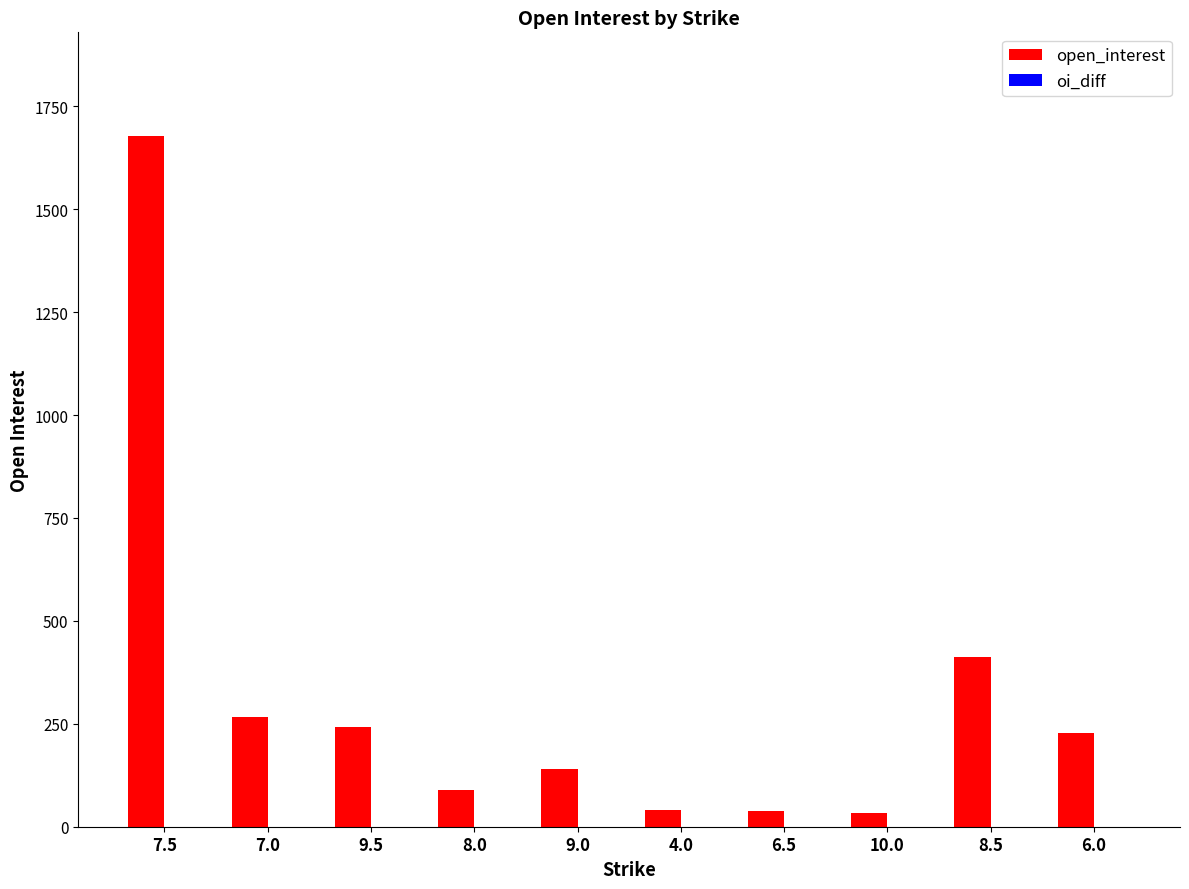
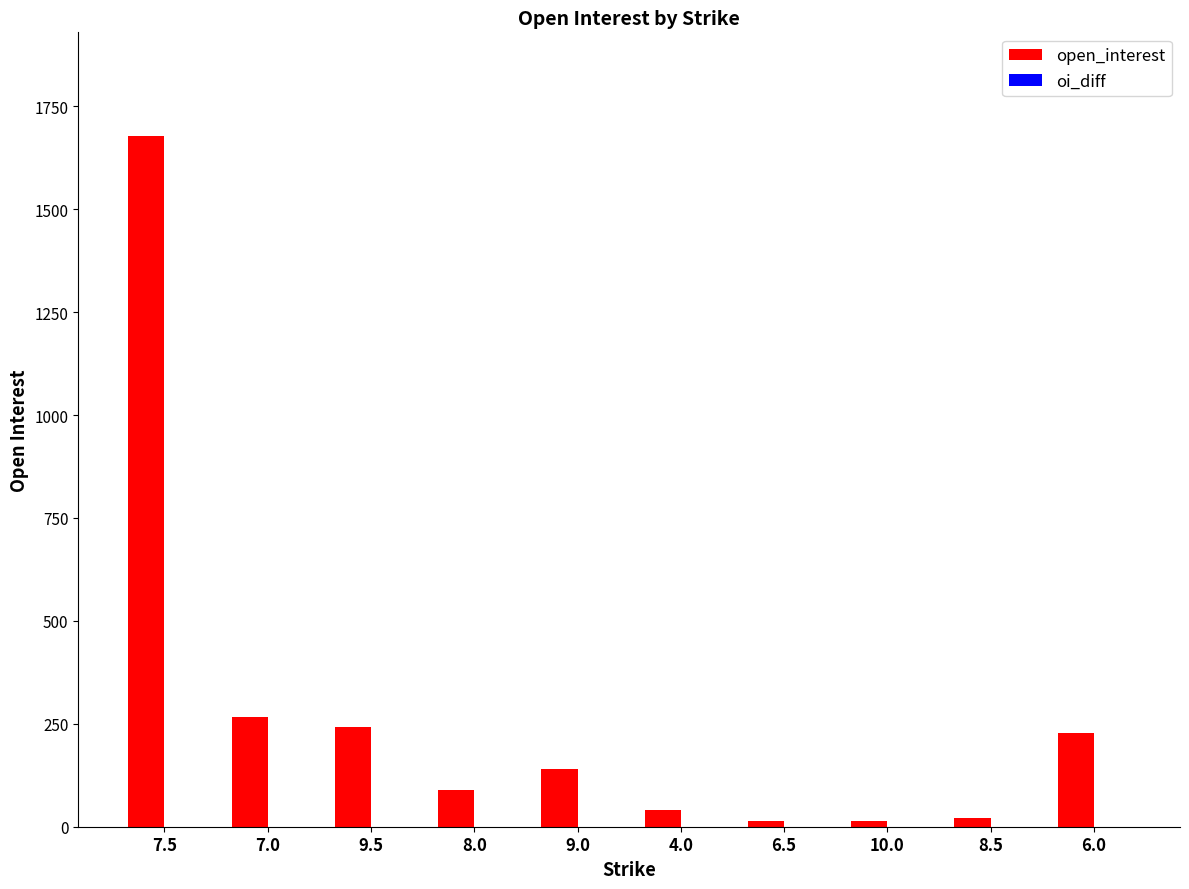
  {
    "open_interest": {
      "7.5": 1680,
      "7.0": 270,
      "9.5": 240,
      "8.0": 90,
      "9.0": 140,
      "4.0": 40,
-     "6.5": 40,
-     "10.0": 30,
-     "8.5": 410,
+     "6.5": 10,
+     "10.0": 10,
+     "8.5": 20,
      "6.0": 230
    },
    "oi_diff": {
      "7.5": 0,
      "7.0": 0,
      "9.5": 0,
      "8.0": 0,
      "9.0": 0,
      "4.0": 0,
      "6.5": 0,
      "10.0": 0,
      "8.5": 0,
      "6.0": 0
    }
  }
